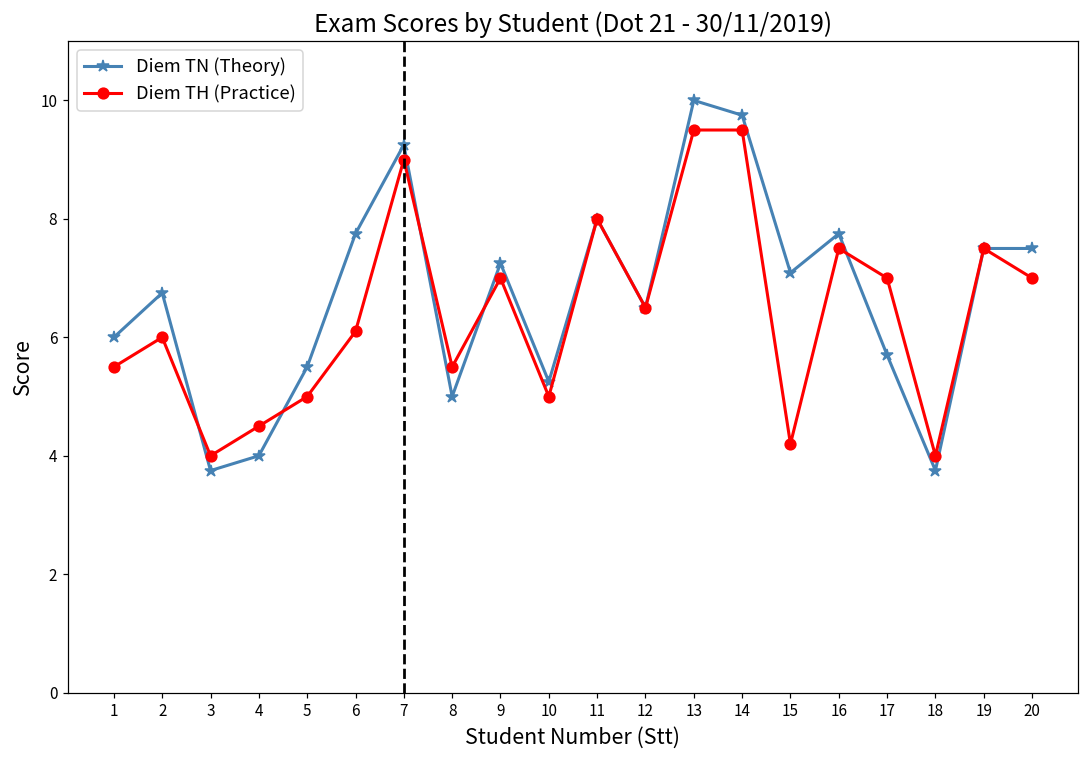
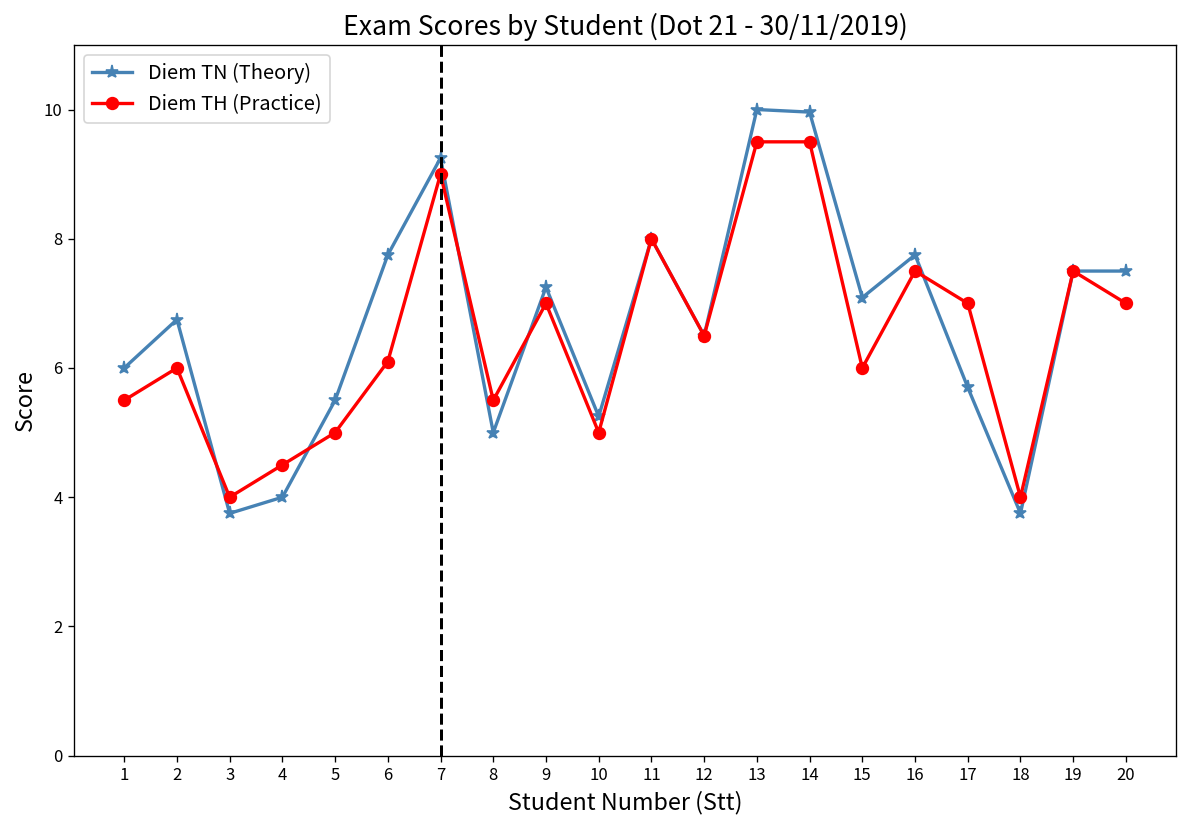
  {
    "Diem TN (Theory)": {
      "1": 6.0,
      "2": 6.8,
      "3": 3.8,
      "4": 4.0,
      "5": 5.5,
      "6": 7.8,
      "7": 9.3,
      "8": 5.0,
      "9": 7.3,
      "10": 5.3,
      "13": 10.0,
-     "14": 9.8,
+     "14": 10.0,
      "15": 7.1,
      "16": 7.8,
      "17": 5.7,
      "18": 3.8,
      "20": 7.5
    },
    "Diem TH (Practice)": {
      "1": 5.5,
      "2": 6.0,
      "3": 4.0,
      "4": 4.5,
      "5": 5.0,
      "6": 6.1,
      "7": 9.0,
      "8": 5.5,
      "9": 7.0,
      "10": 5.0,
      "13": 9.5,
      "14": 9.5,
-     "15": 4.2,
+     "15": 6.0,
      "16": 7.5,
      "17": 7.0,
      "18": 4.0,
      "20": 7.0
    }
  }
